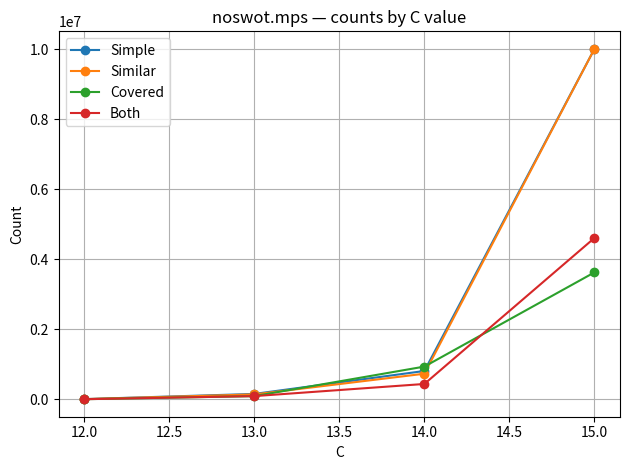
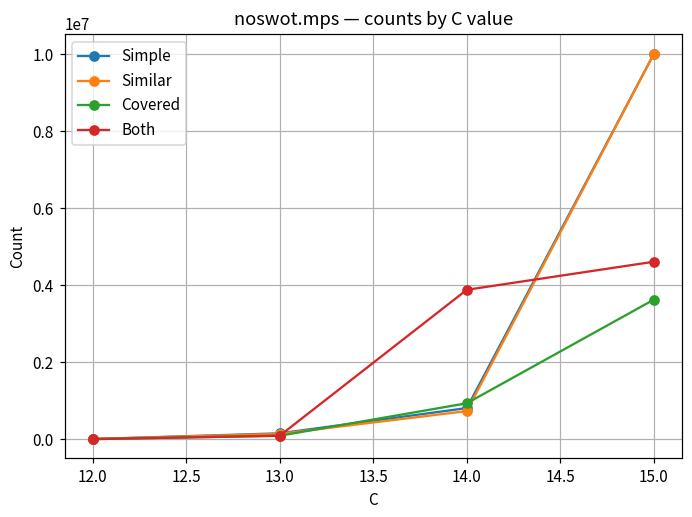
  {
    "Simple": {
      "14.0": 800000
    },
    "Similar": {
      "14.0": 700000
    },
    "Covered": {
      "14.0": 900000,
      "15.0": 3600000
    },
    "Both": {
-     "14.0": 400000,
+     "14.0": 3900000,
      "15.0": 4600000
    }
  }
